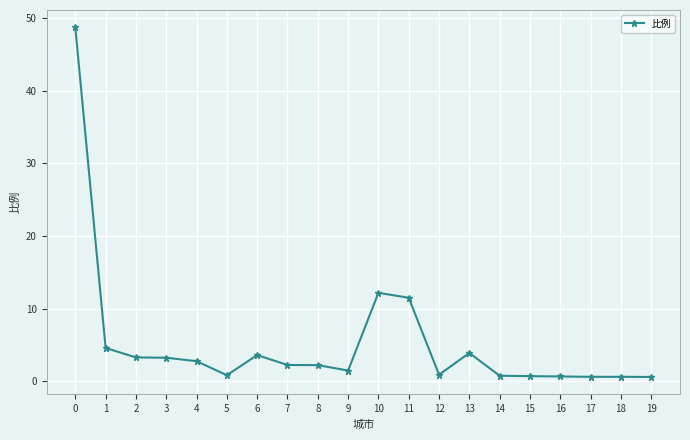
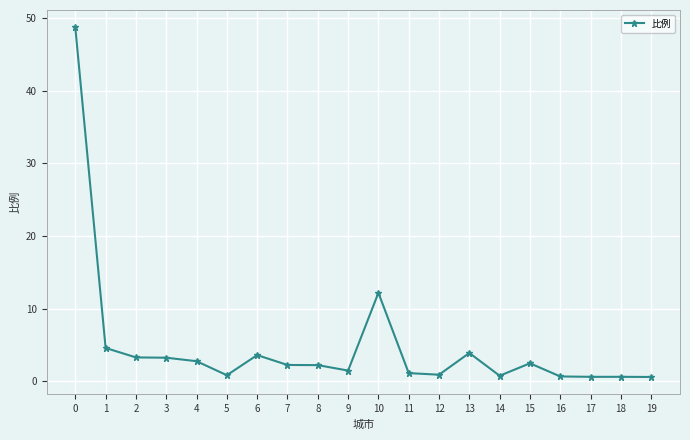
  {
    "0": 49,
    "1": 5,
    "2": 3,
    "3": 3,
    "4": 3,
    "5": 1,
    "6": 4,
    "7": 2,
    "8": 2,
    "9": 1,
    "10": 12,
-   "11": 12,
+   "11": 1,
    "12": 1,
    "13": 4,
    "14": 1,
-   "15": 1,
+   "15": 2,
    "16": 1,
    "17": 1,
    "18": 1,
    "19": 1
  }
